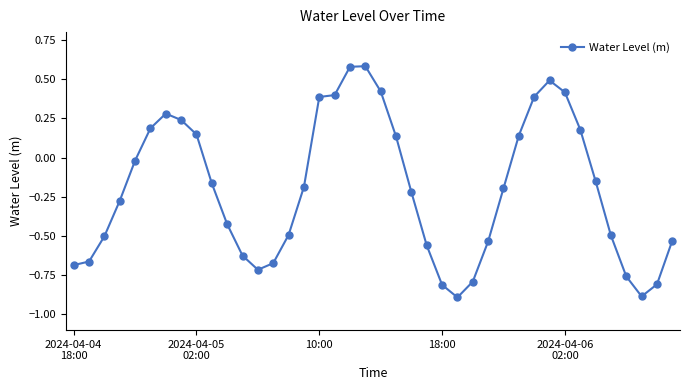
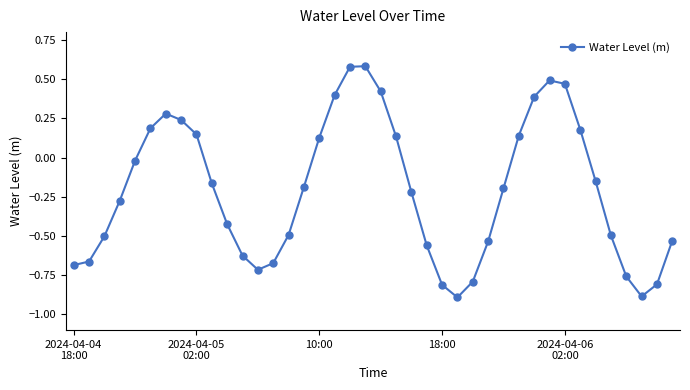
  {
    "2024-04-04 18:00": -0.69,
    "2024-04-05 02:00": 0.15,
-   "10:00": 0.39,
+   "10:00": 0.13,
    "18:00": -0.81,
-   "2024-04-06 02:00": 0.42
+   "2024-04-06 02:00": 0.47
  }
